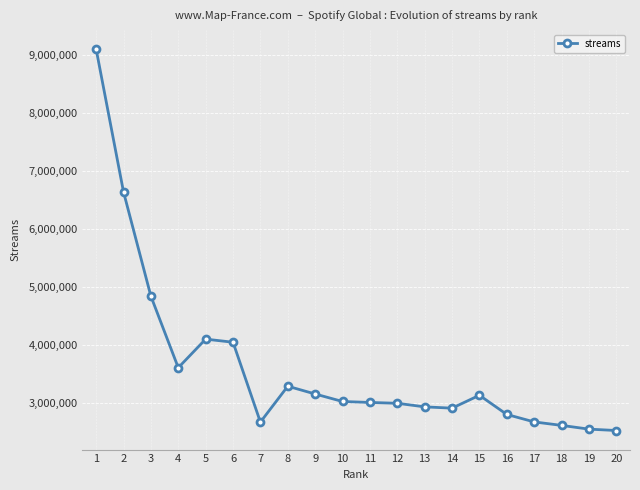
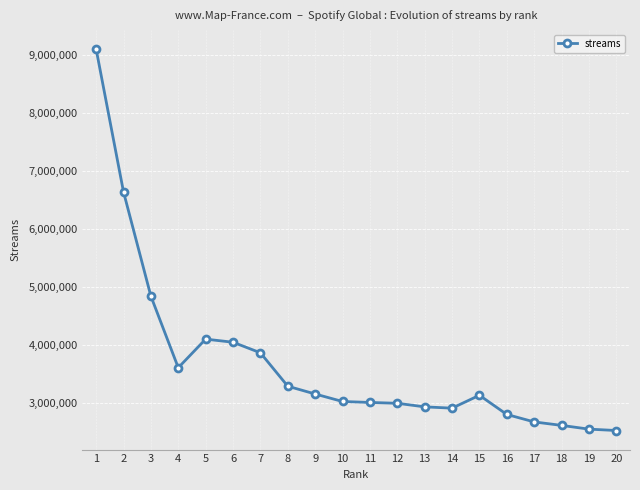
  {
    "1": "9,100,000",
    "2": "6,600,000",
    "3": "4,800,000",
    "4": "3,600,000",
    "5": "4,100,000",
    "6": "4,100,000",
-   "7": "2,700,000",
+   "7": "3,900,000",
    "8": "3,300,000",
    "9": "3,200,000",
    "10": "3,000,000",
    "11": "3,000,000",
    "12": "3,000,000",
    "13": "2,900,000",
    "14": "2,900,000",
    "15": "3,100,000",
    "16": "2,800,000",
    "17": "2,700,000",
    "18": "2,600,000",
    "19": "2,600,000",
    "20": "2,500,000"
  }
